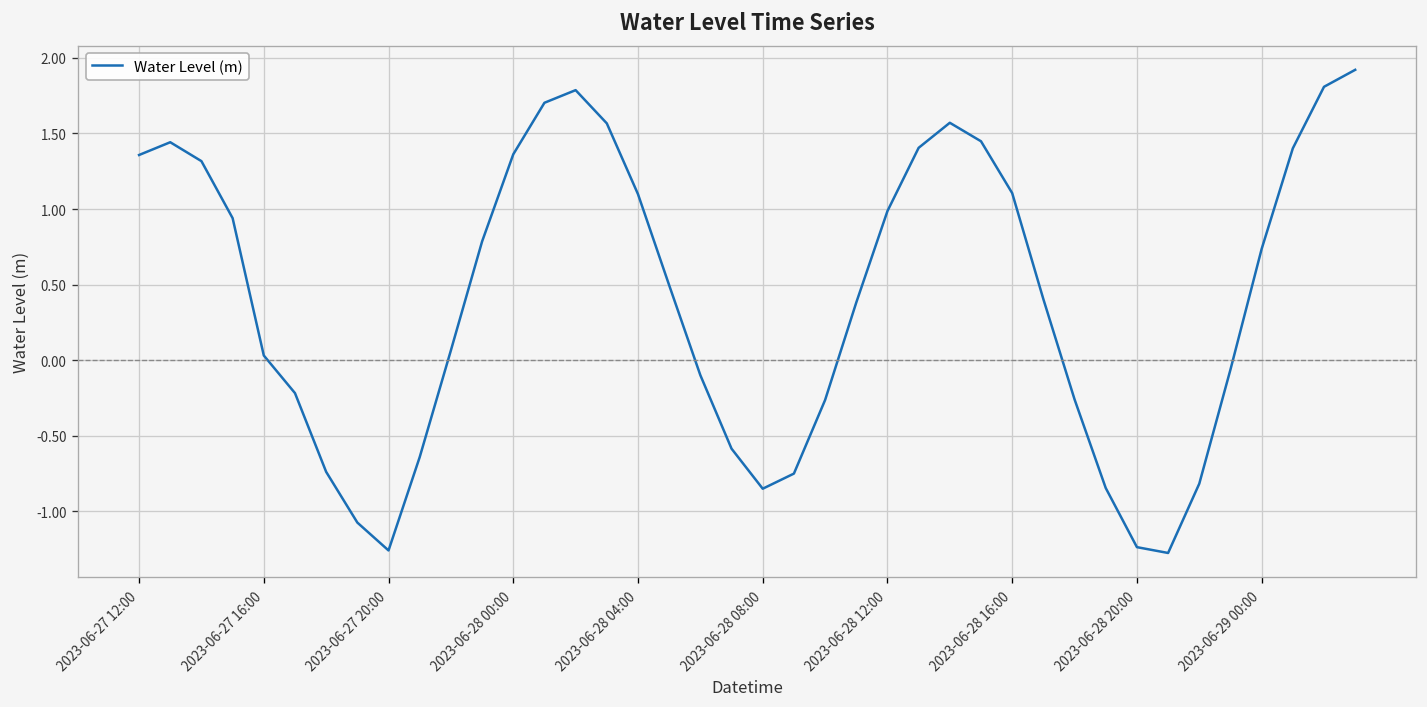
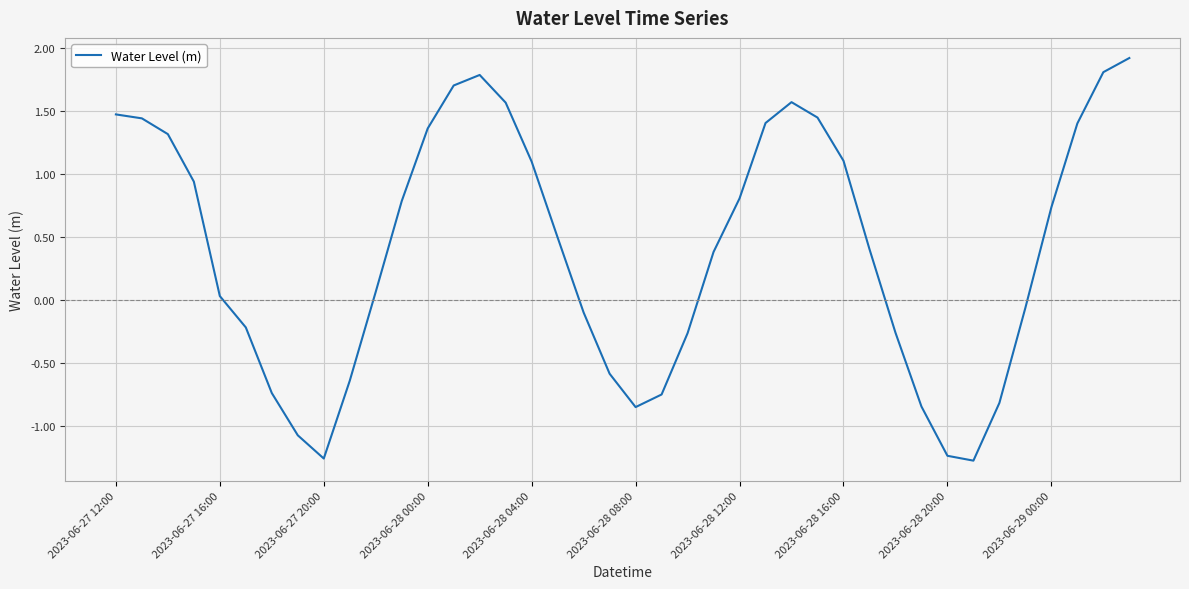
  {
-   "2023-06-27 12:00": 1.36,
+   "2023-06-27 12:00": 1.47,
    "2023-06-27 16:00": 0.03,
    "2023-06-27 20:00": -1.26,
    "2023-06-28 00:00": 1.36,
    "2023-06-28 04:00": 1.10,
    "2023-06-28 08:00": -0.85,
-   "2023-06-28 12:00": 0.99,
+   "2023-06-28 12:00": 0.81,
    "2023-06-28 16:00": 1.11,
    "2023-06-28 20:00": -1.24,
    "2023-06-29 00:00": 0.74
  }
